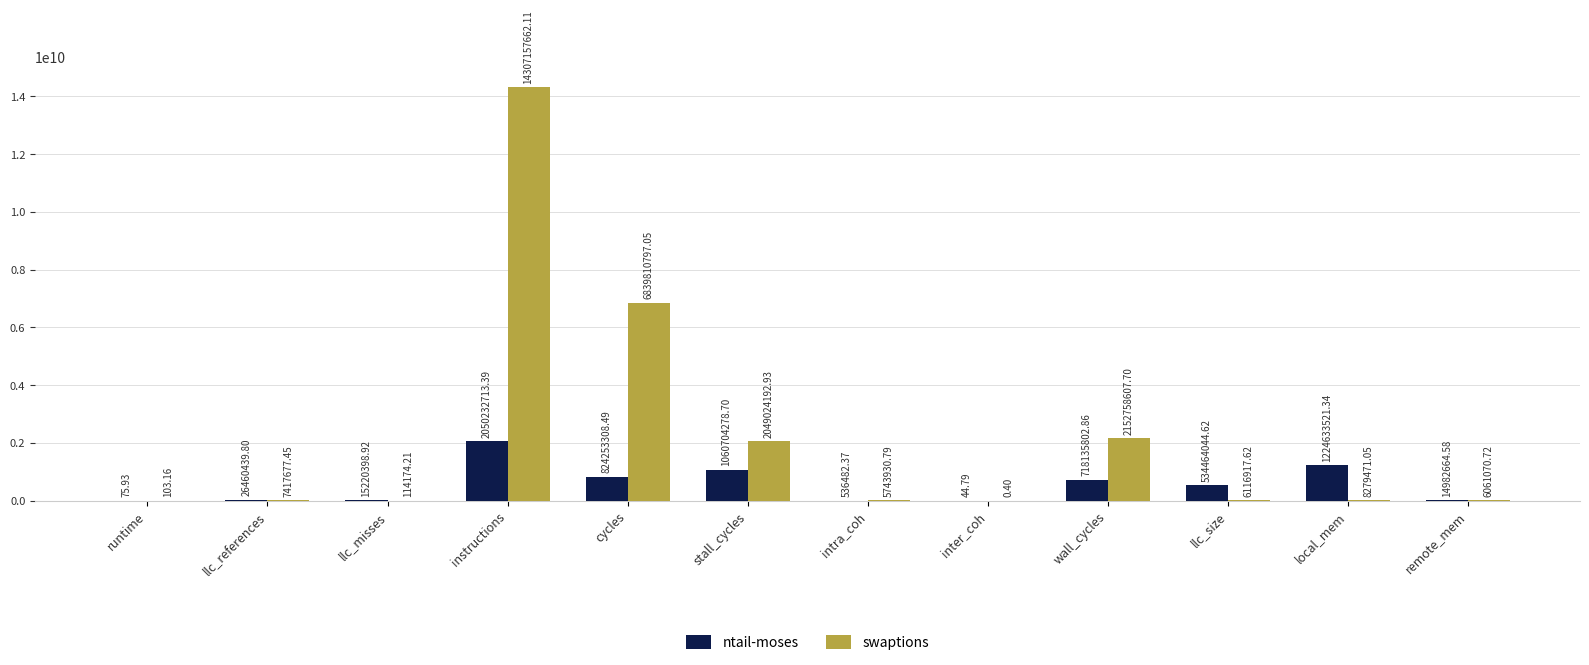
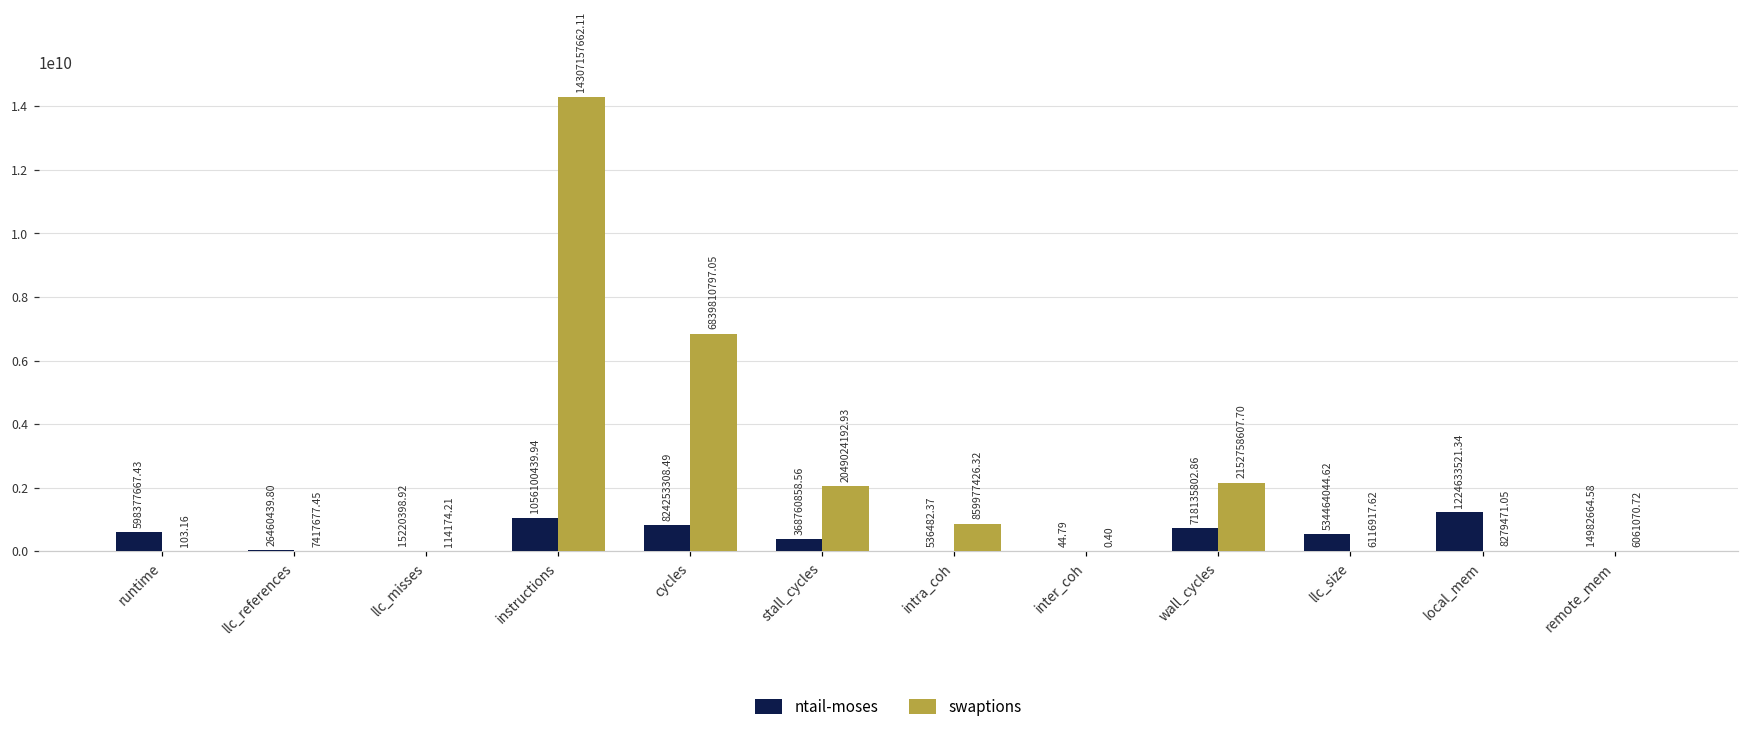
  {
    "ntail-moses": {
-     "runtime": 75.93,
+     "runtime": 598377667.43,
      "llc_references": 26460439.80,
      "llc_misses": 15220398.92,
-     "instructions": 2050232713.39,
+     "instructions": 1056100439.94,
      "cycles": 824253308.49,
-     "stall_cycles": 1060704278.70,
+     "stall_cycles": 368760858.56,
      "intra_coh": 536482.37,
      "inter_coh": 44.79,
      "wall_cycles": 718135802.86,
      "llc_size": 534464044.62,
      "local_mem": 1224633521.34,
      "remote_mem": 14982664.58
    },
    "swaptions": {
      "runtime": 103.16,
      "llc_references": 7417677.45,
      "llc_misses": 114174.21,
      "instructions": 14307157662.11,
      "cycles": 6839810797.05,
      "stall_cycles": 2049024192.93,
-     "intra_coh": 5743930.79,
+     "intra_coh": 859977426.32,
      "inter_coh": 0.40,
      "wall_cycles": 2152758607.70,
      "llc_size": 6116917.62,
      "local_mem": 8279471.05,
      "remote_mem": 6061070.72
    }
  }
